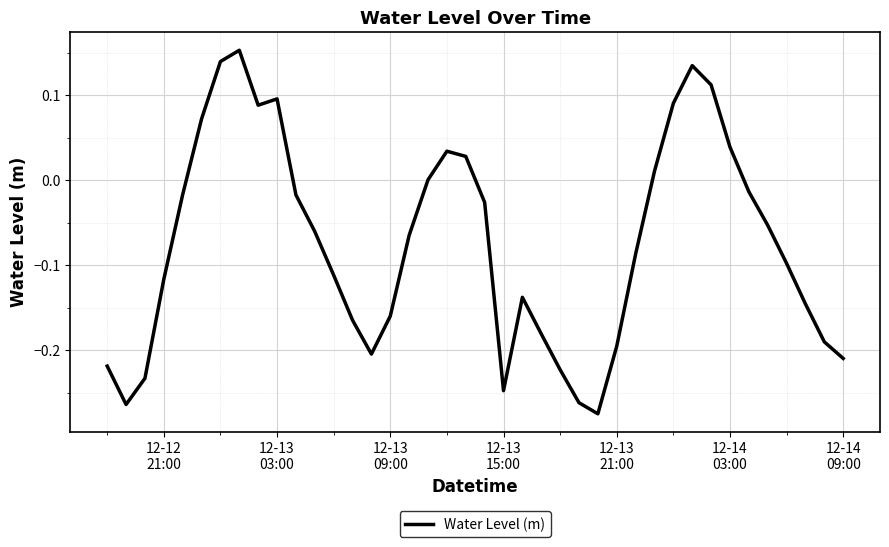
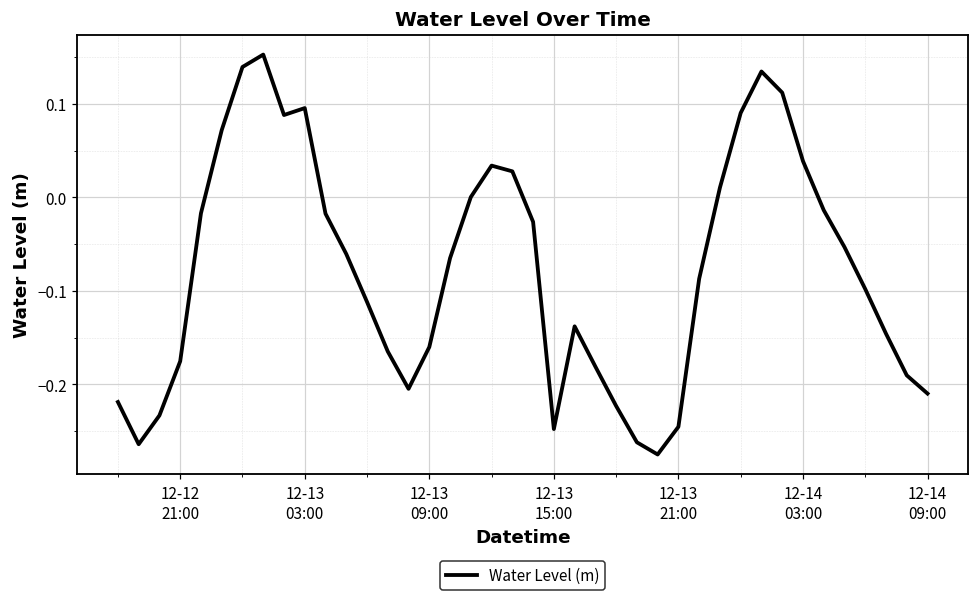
  {
-   "12-12 21:00": -0.12,
+   "12-12 21:00": -0.18,
    "12-13 03:00": 0.10,
    "12-13 09:00": -0.16,
    "12-13 15:00": -0.25,
-   "12-13 21:00": -0.20,
+   "12-13 21:00": -0.25,
    "12-14 03:00": 0.04,
    "12-14 09:00": -0.21
  }
